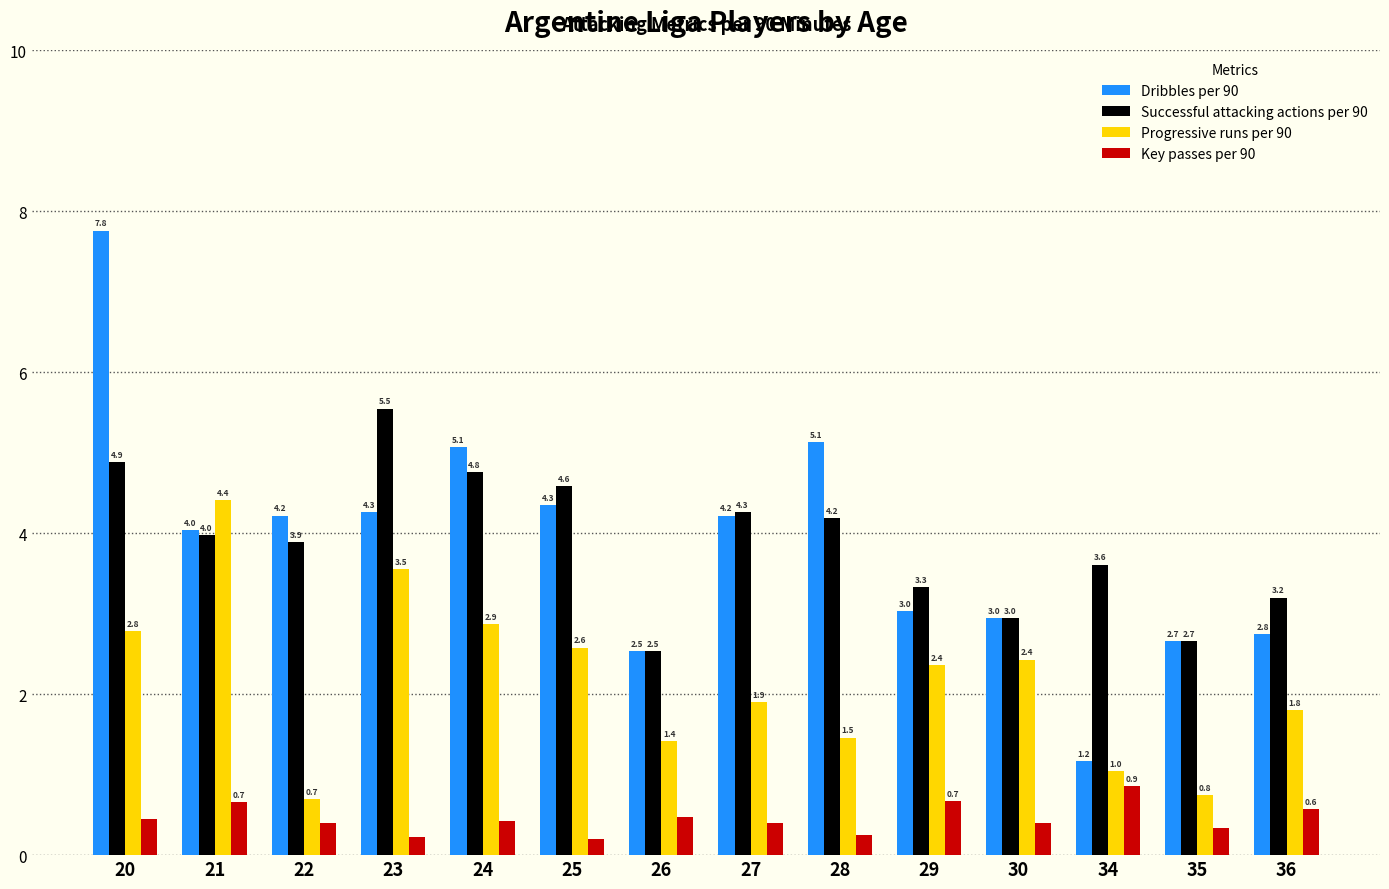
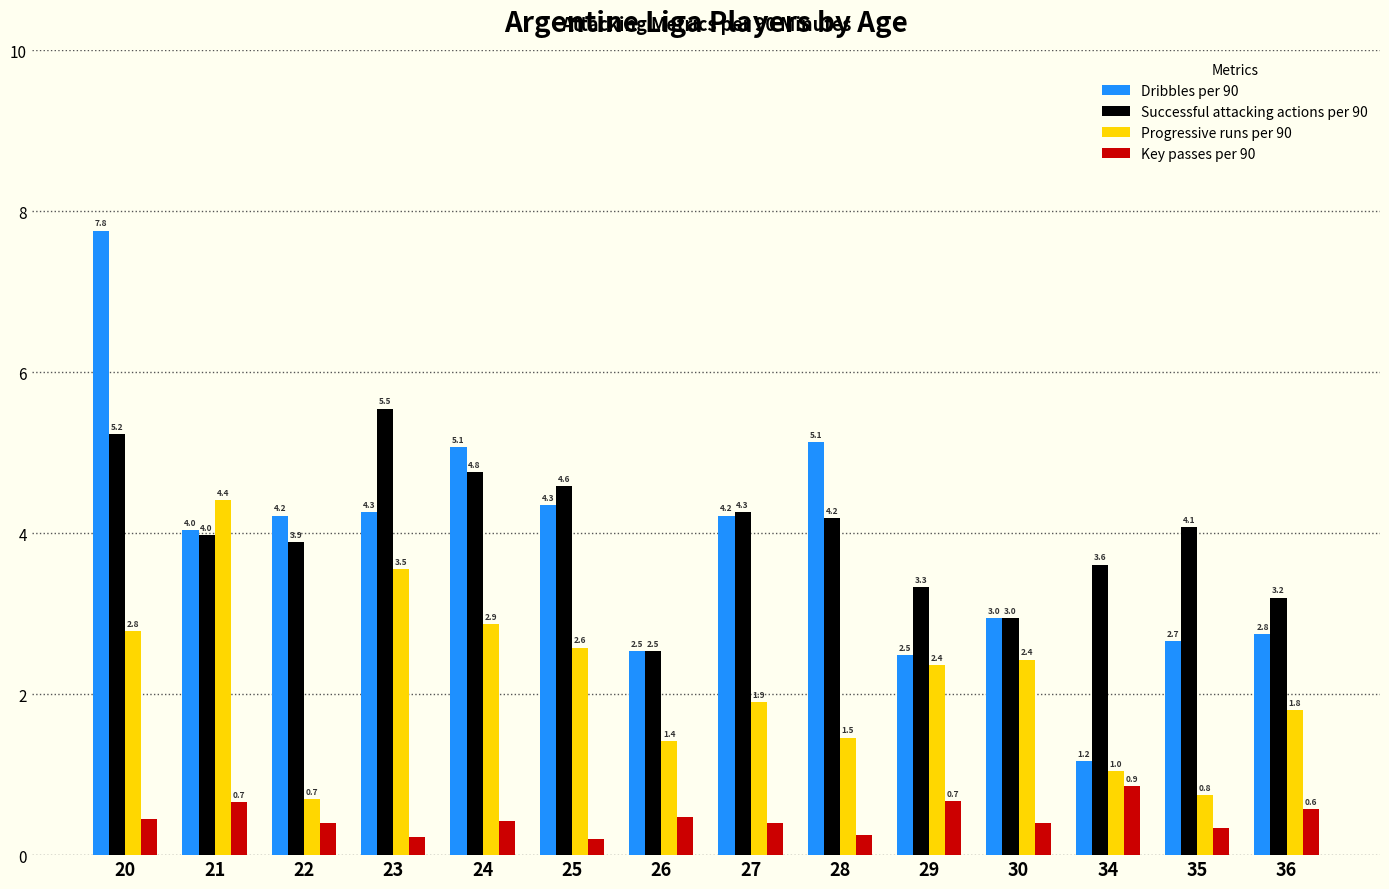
  {
    "Dribbles per 90": {
      "20": 7.8,
      "21": 4.0,
      "22": 4.2,
      "23": 4.3,
      "24": 5.1,
      "25": 4.3,
      "26": 2.5,
      "27": 4.2,
      "28": 5.1,
-     "29": 3.0,
+     "29": 2.5,
      "30": 3.0,
      "34": 1.2,
      "35": 2.7,
      "36": 2.8
    },
    "Successful attacking actions per 90": {
-     "20": 4.9,
+     "20": 5.2,
      "21": 4.0,
      "22": 3.9,
      "23": 5.5,
      "24": 4.8,
      "25": 4.6,
      "26": 2.5,
      "27": 4.3,
      "28": 4.2,
      "29": 3.3,
      "30": 3.0,
      "34": 3.6,
-     "35": 2.7,
+     "35": 4.1,
      "36": 3.2
    },
    "Progressive runs per 90": {
      "20": 2.8,
      "21": 4.4,
      "22": 0.7,
      "23": 3.5,
      "24": 2.9,
      "25": 2.6,
      "26": 1.4,
      "27": 1.9,
      "28": 1.5,
      "29": 2.4,
      "30": 2.4,
      "34": 1.0,
      "35": 0.8,
      "36": 1.8
    },
    "Key passes per 90": {
      "21": 0.7,
      "29": 0.7,
      "34": 0.9,
      "36": 0.6
    }
  }
